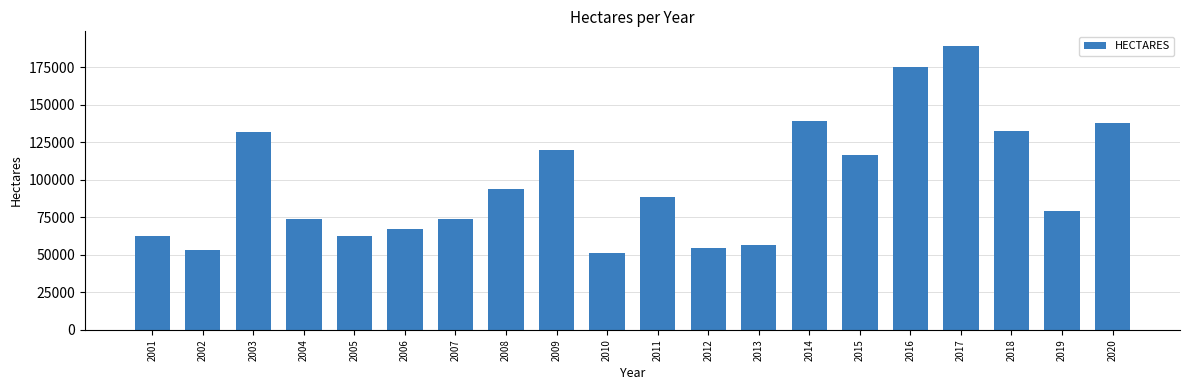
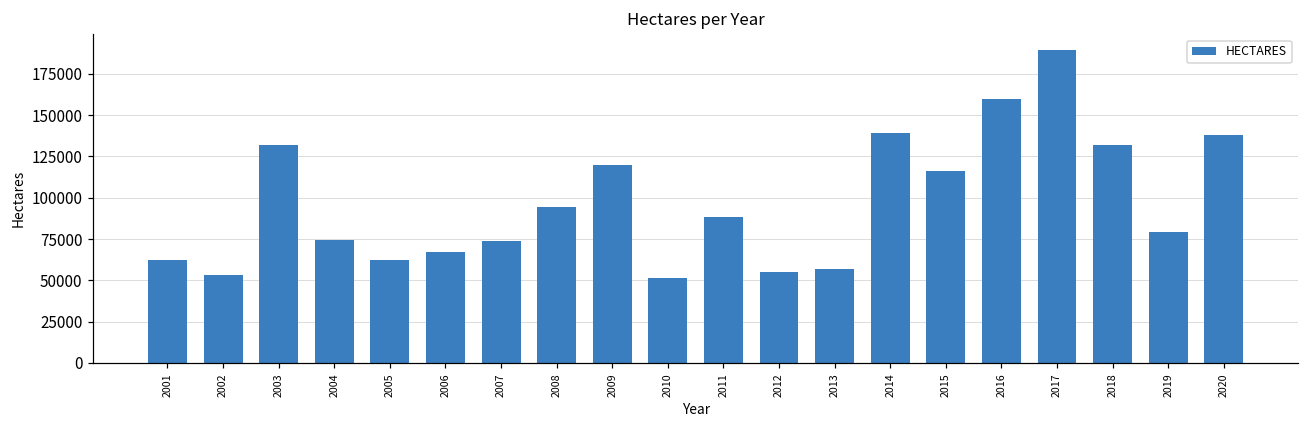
  {
    "2001": 62000,
    "2002": 53000,
    "2003": 132000,
    "2004": 74000,
    "2005": 63000,
    "2006": 67000,
    "2007": 74000,
    "2008": 94000,
    "2009": 120000,
    "2010": 51000,
    "2011": 88000,
    "2012": 55000,
    "2013": 57000,
    "2014": 139000,
    "2015": 116000,
-   "2016": 175000,
+   "2016": 160000,
    "2017": 189000,
    "2018": 132000,
    "2019": 80000,
    "2020": 138000
  }
